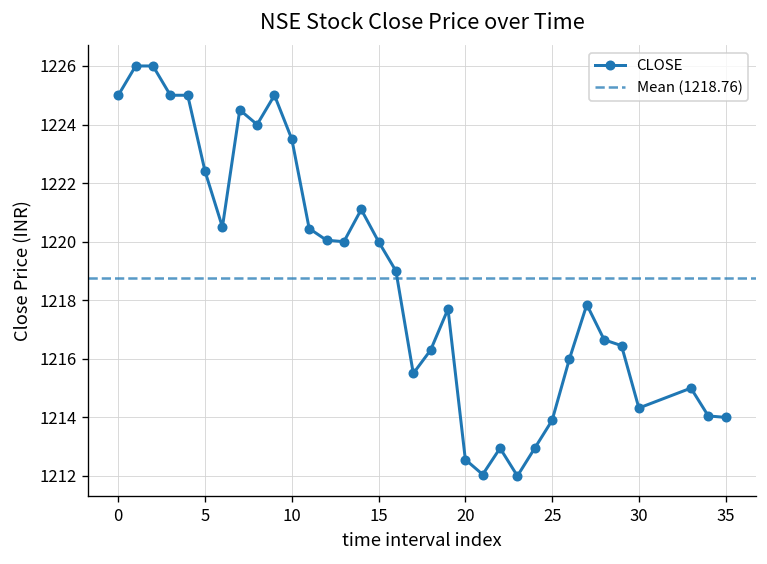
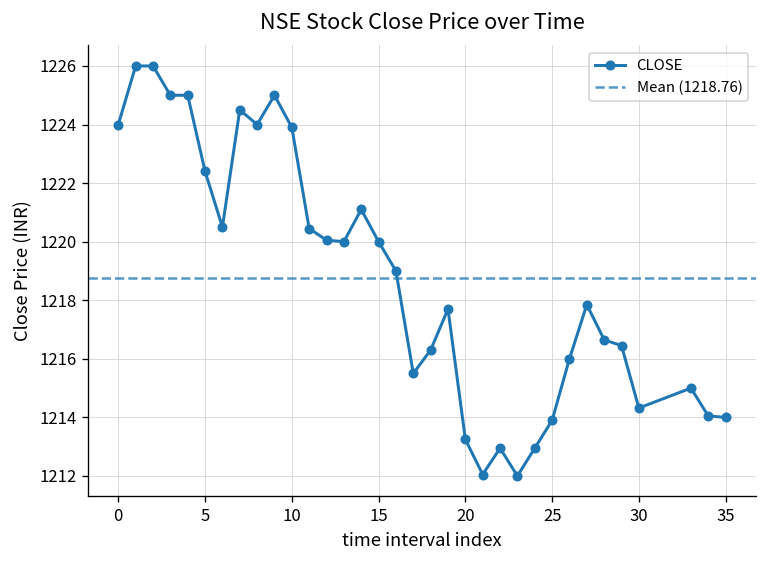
  {
-   "0": 1225,
+   "0": 1224,
    "5": 1222.4,
-   "10": 1223.5,
+   "10": 1223.9,
    "15": 1220.0,
-   "20": 1212.6,
+   "20": 1213.3,
    "25": 1213.9,
    "30": 1214.3,
    "35": 1214.0
  }
